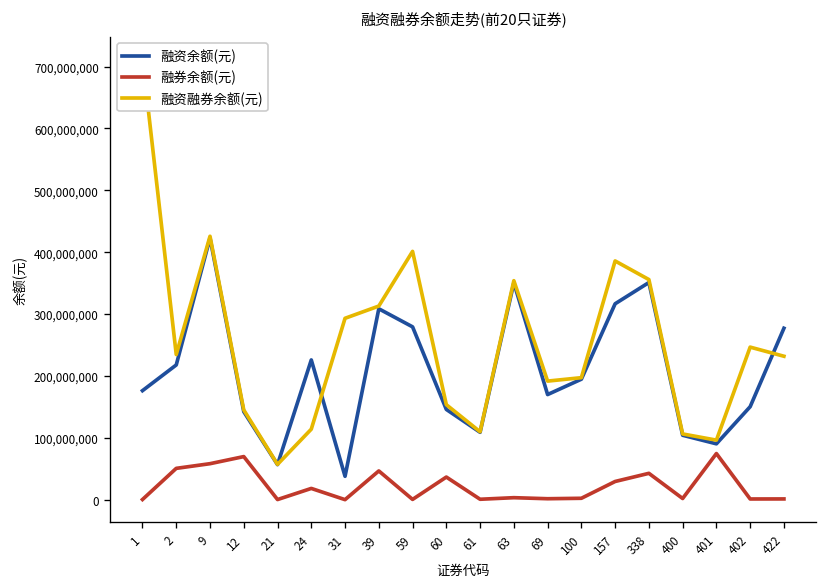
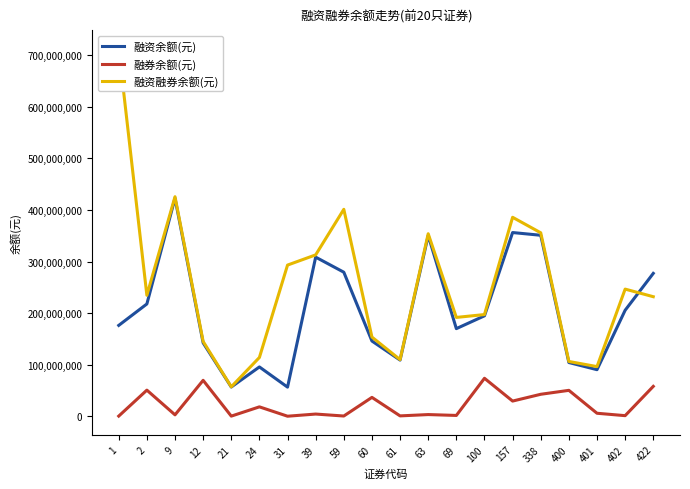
  {
    "融资余额(元)": {
      "1": "180,000,000",
      "2": "220,000,000",
-     "24": "230,000,000",
-     "31": "40,000,000",
+     "24": "100,000,000",
+     "31": "60,000,000",
      "59": "280,000,000",
      "60": "150,000,000",
      "69": "170,000,000",
-     "157": "320,000,000",
+     "157": "360,000,000",
      "401": "90,000,000",
-     "402": "150,000,000",
+     "402": "210,000,000",
      "422": "280,000,000"
    },
    "融券余额(元)": {
      "1": "0",
      "2": "50,000,000",
-     "9": "60,000,000",
+     "9": "0",
      "12": "70,000,000",
      "21": "0",
      "24": "20,000,000",
      "31": "0",
-     "39": "50,000,000",
+     "39": "0",
      "59": "0",
      "60": "40,000,000",
      "61": "0",
      "63": "0",
      "69": "0",
-     "100": "0",
+     "100": "70,000,000",
      "157": "30,000,000",
      "338": "40,000,000",
-     "400": "0",
-     "401": "70,000,000",
+     "400": "50,000,000",
+     "401": "10,000,000",
      "402": "0",
-     "422": "0"
+     "422": "60,000,000"
    },
    "融资融券余额(元)": {
      "2": "230,000,000",
      "24": "110,000,000",
      "31": "290,000,000",
      "59": "400,000,000",
      "60": "150,000,000",
      "69": "190,000,000",
      "157": "390,000,000",
      "401": "100,000,000",
      "402": "250,000,000",
      "422": "230,000,000"
    }
  }
